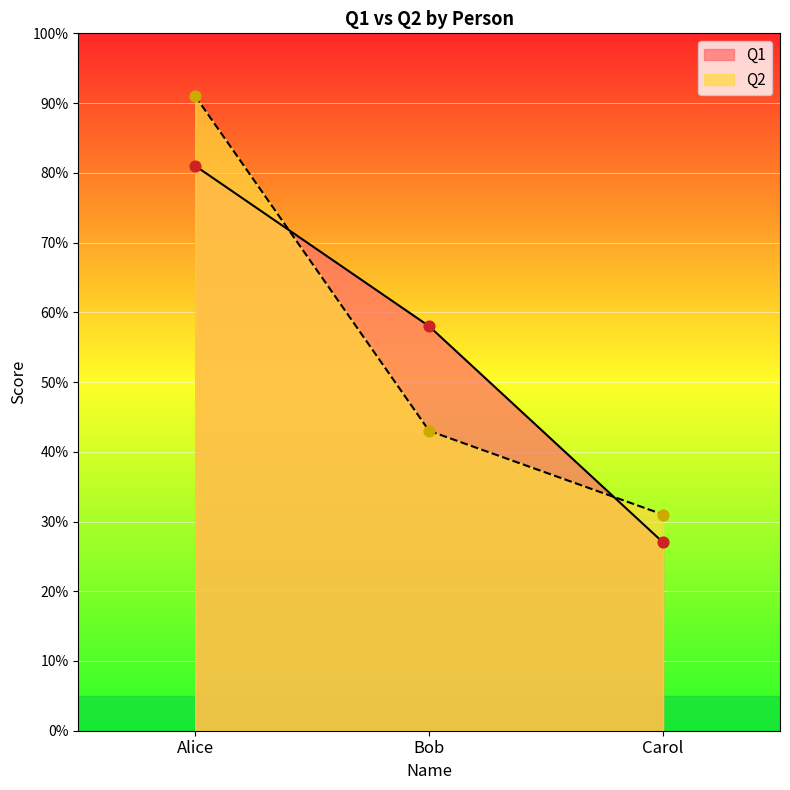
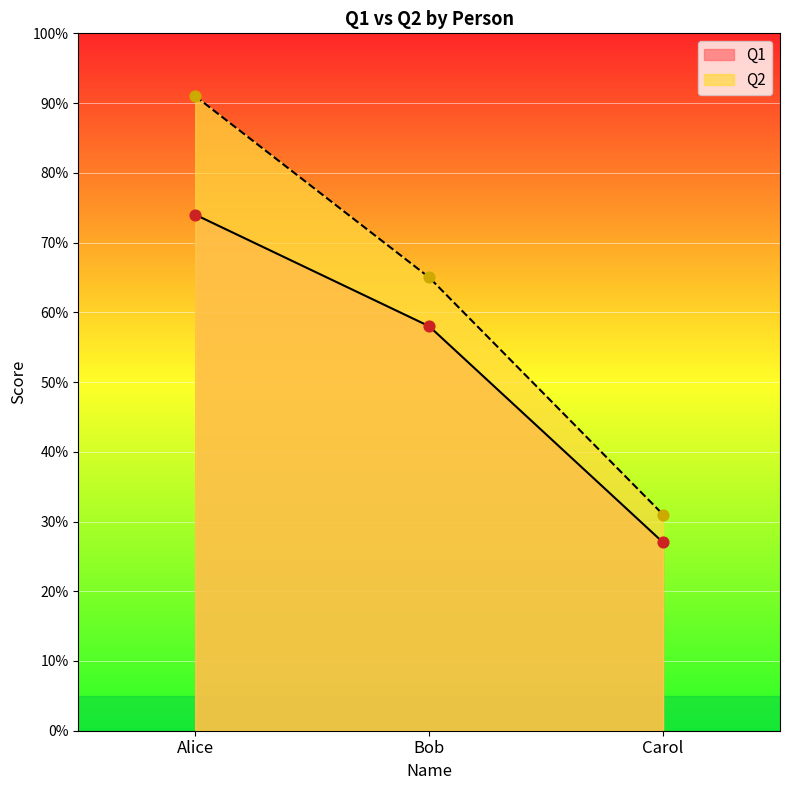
  {
    "Q1": {
-     "Alice": "81%",
+     "Alice": "74%",
      "Bob": "58%",
      "Carol": "27%"
    },
    "Q2": {
      "Alice": "91%",
-     "Bob": "43%",
+     "Bob": "65%",
      "Carol": "31%"
    }
  }
